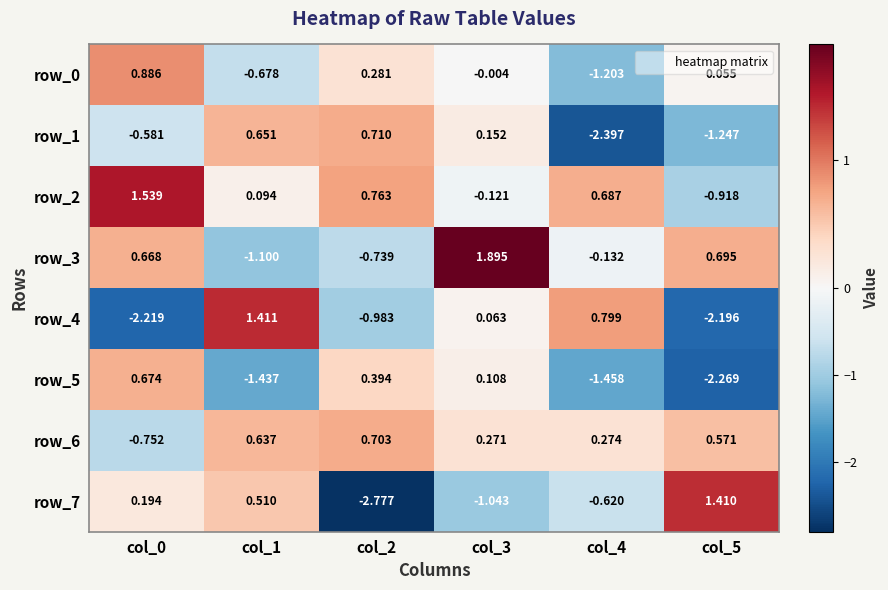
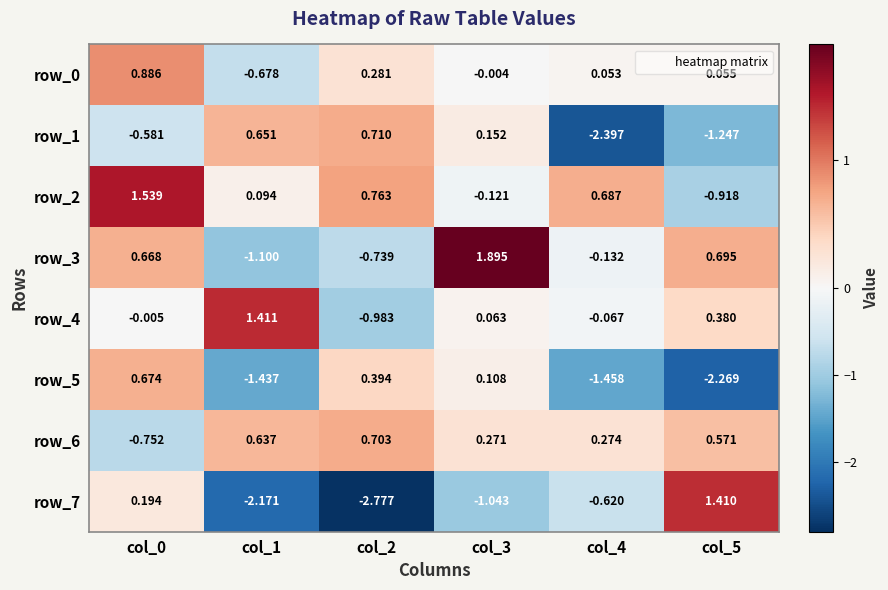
  {
    "row_0": {
      "col_0": 0.886,
      "col_1": -0.678,
      "col_2": 0.281,
      "col_3": -0.004,
-     "col_4": -1.203
+     "col_4": 0.053
    },
    "row_1": {
      "col_0": -0.581,
      "col_1": 0.651,
      "col_2": 0.710,
      "col_3": 0.152,
      "col_4": -2.397,
      "col_5": -1.247
    },
    "row_2": {
      "col_0": 1.539,
      "col_1": 0.094,
      "col_2": 0.763,
      "col_3": -0.121,
      "col_4": 0.687,
      "col_5": -0.918
    },
    "row_3": {
      "col_0": 0.668,
      "col_1": -1.100,
      "col_2": -0.739,
      "col_3": 1.895,
      "col_4": -0.132,
      "col_5": 0.695
    },
    "row_4": {
-     "col_0": -2.219,
+     "col_0": -0.005,
      "col_1": 1.411,
      "col_2": -0.983,
      "col_3": 0.063,
-     "col_4": 0.799,
-     "col_5": -2.196
+     "col_4": -0.067,
+     "col_5": 0.380
    },
    "row_5": {
      "col_0": 0.674,
      "col_1": -1.437,
      "col_2": 0.394,
      "col_3": 0.108,
      "col_4": -1.458,
      "col_5": -2.269
    },
    "row_6": {
      "col_0": -0.752,
      "col_1": 0.637,
      "col_2": 0.703,
      "col_3": 0.271,
      "col_4": 0.274,
      "col_5": 0.571
    },
    "row_7": {
      "col_0": 0.194,
-     "col_1": 0.510,
+     "col_1": -2.171,
      "col_2": -2.777,
      "col_3": -1.043,
      "col_4": -0.620,
      "col_5": 1.410
    }
  }
